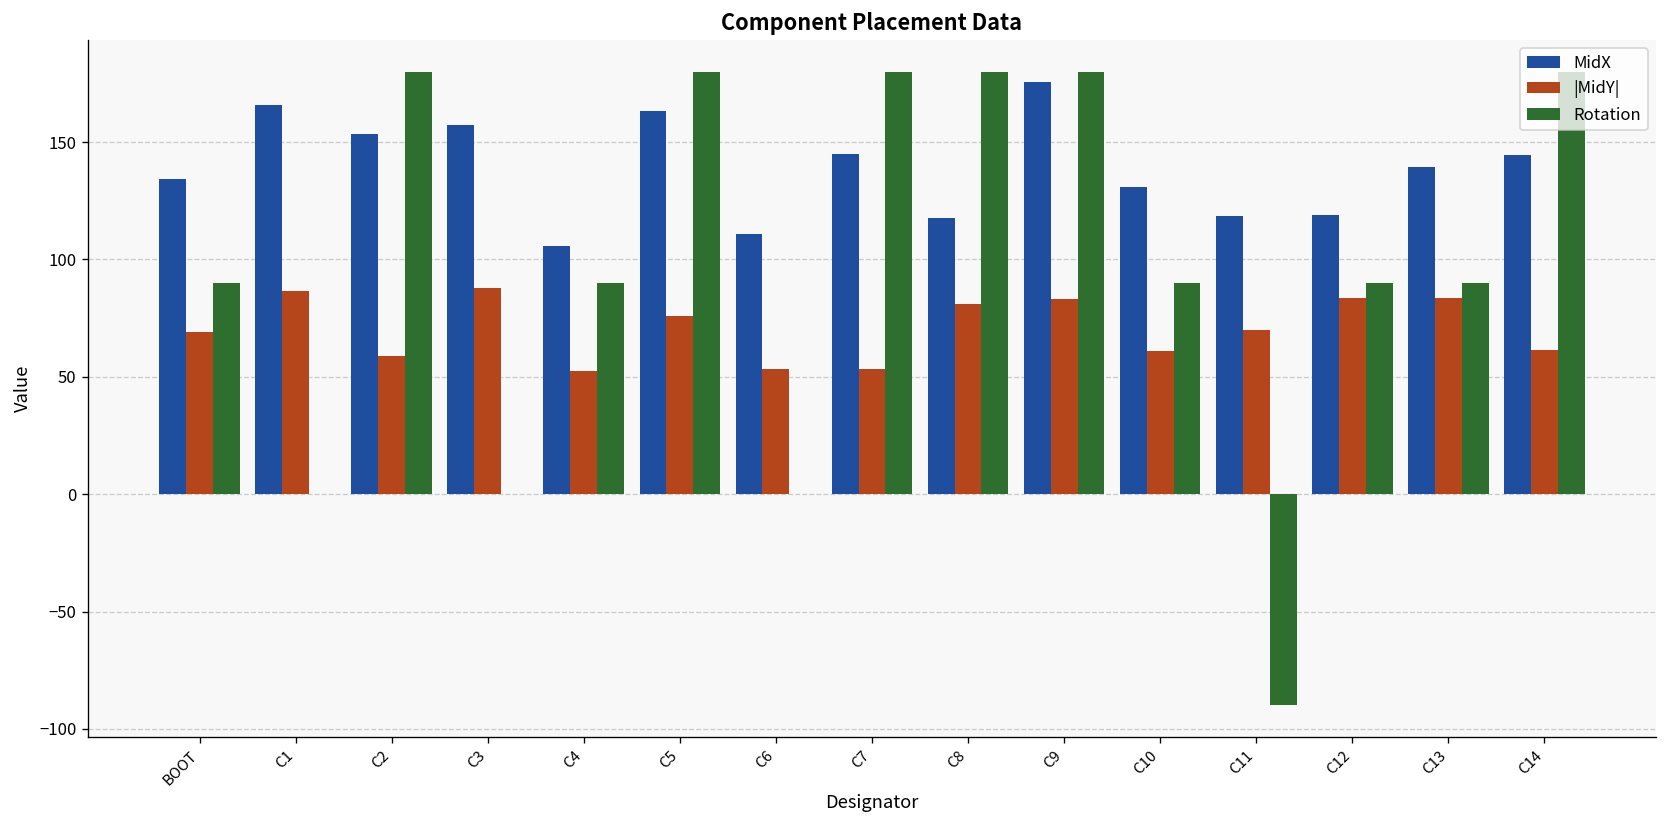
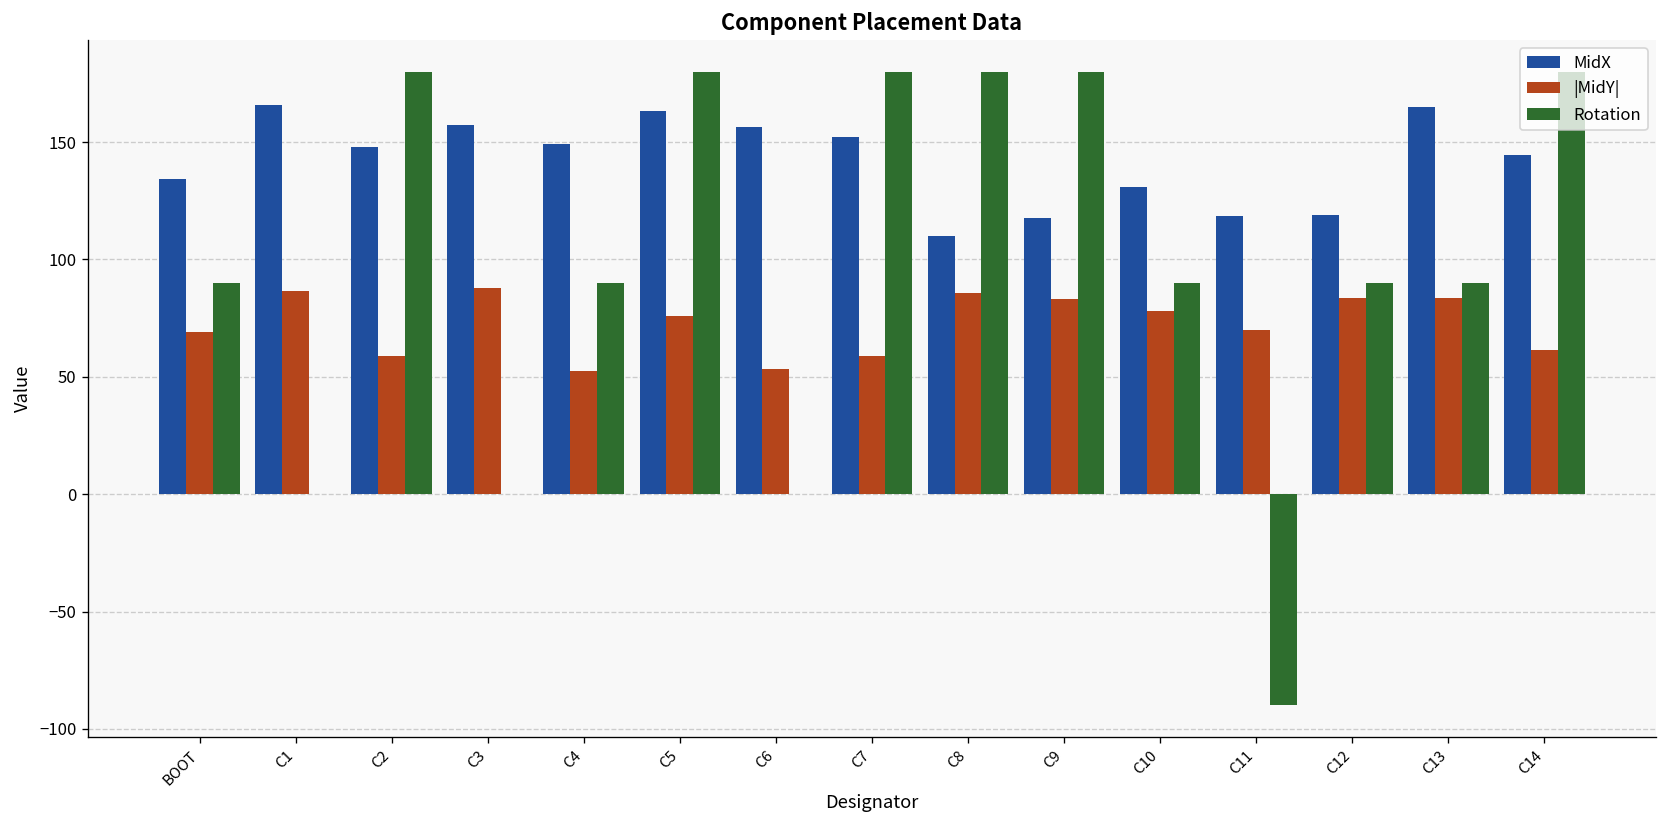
  {
    "MidX": {
      "BOOT": 134,
      "C1": 166,
-     "C2": 154,
+     "C2": 148,
      "C3": 157,
-     "C4": 106,
+     "C4": 149,
      "C5": 163,
-     "C6": 111,
-     "C7": 145,
-     "C8": 118,
-     "C9": 175,
+     "C6": 157,
+     "C7": 152,
+     "C8": 110,
+     "C9": 118,
      "C10": 131,
      "C11": 119,
      "C12": 119,
-     "C13": 139,
+     "C13": 165,
      "C14": 145
    },
    "|MidY|": {
      "BOOT": 69,
      "C1": 87,
      "C2": 59,
      "C3": 88,
      "C4": 53,
      "C5": 76,
      "C6": 54,
-     "C7": 54,
-     "C8": 81,
+     "C7": 59,
+     "C8": 86,
      "C9": 83,
-     "C10": 61,
+     "C10": 78,
      "C11": 70,
      "C12": 84,
      "C13": 84,
      "C14": 61
    },
    "Rotation": {
      "BOOT": 90,
      "C1": 0,
      "C2": 180,
      "C3": 0,
      "C4": 90,
      "C5": 180,
      "C6": 0,
      "C7": 180,
      "C8": 180,
      "C9": 180,
      "C10": 90,
      "C11": -90,
      "C12": 90,
      "C13": 90
    }
  }
